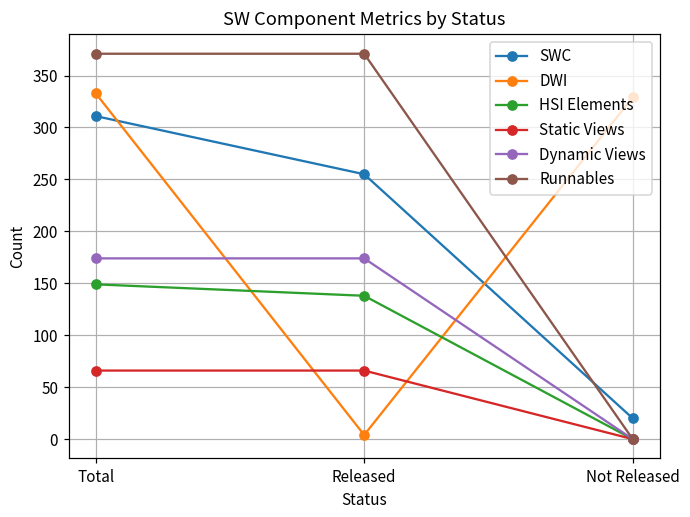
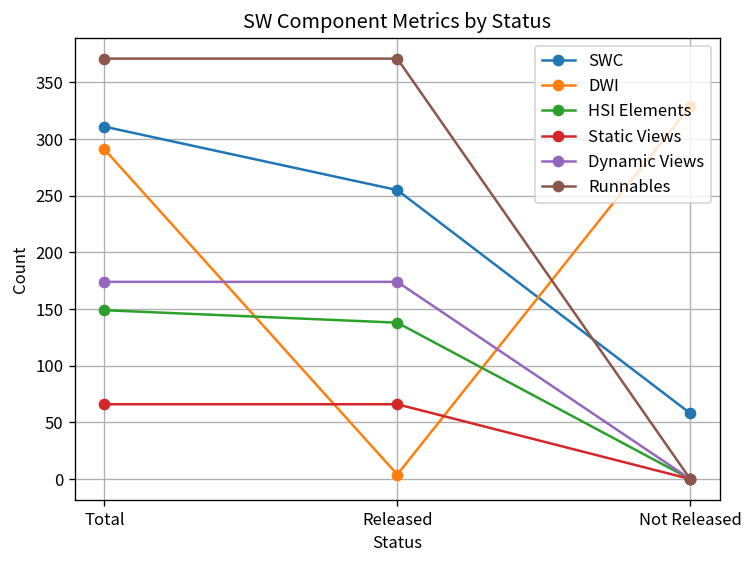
  {
    "SWC": {
      "Total": 310,
      "Released": 260,
-     "Not Released": 20
+     "Not Released": 60
    },
    "DWI": {
-     "Total": 330,
+     "Total": 290,
      "Released": 0
    },
    "HSI Elements": {
      "Total": 150,
      "Released": 140
    },
    "Static Views": {
      "Total": 70,
      "Released": 70
    },
    "Dynamic Views": {
      "Total": 170,
      "Released": 170
    },
    "Runnables": {
      "Total": 370,
      "Released": 370
    }
  }
